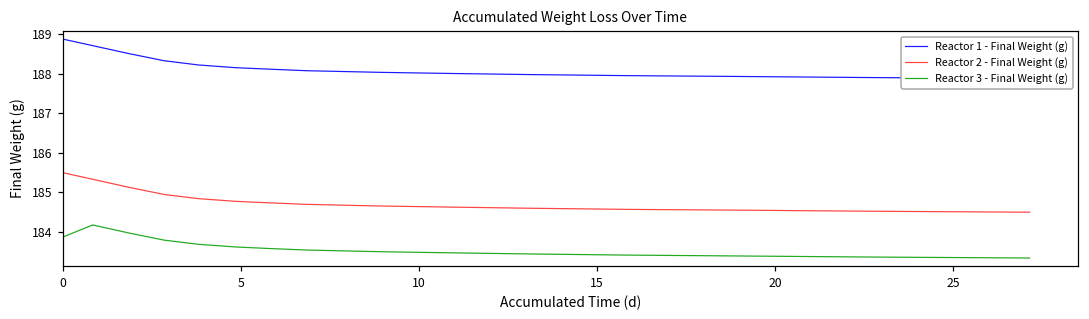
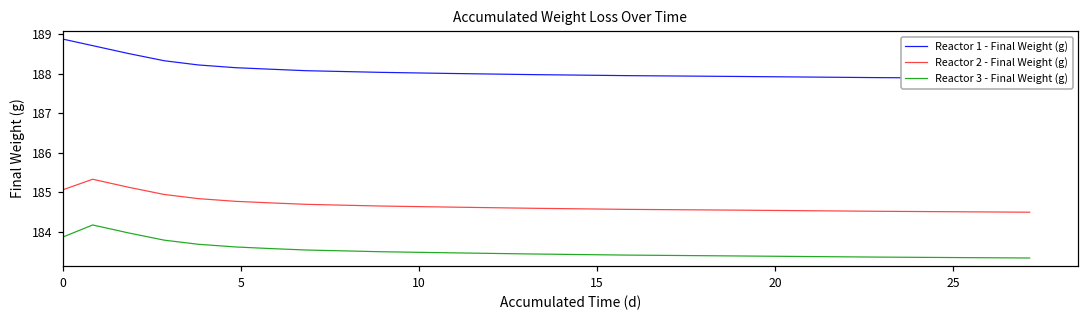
  {
    "Reactor 1 - Final Weight (g)": {
      "0": 188.9
    },
    "Reactor 2 - Final Weight (g)": {
-     "0": 185.5
+     "0": 185.1
    },
    "Reactor 3 - Final Weight (g)": {
      "0": 183.9
    }
  }
